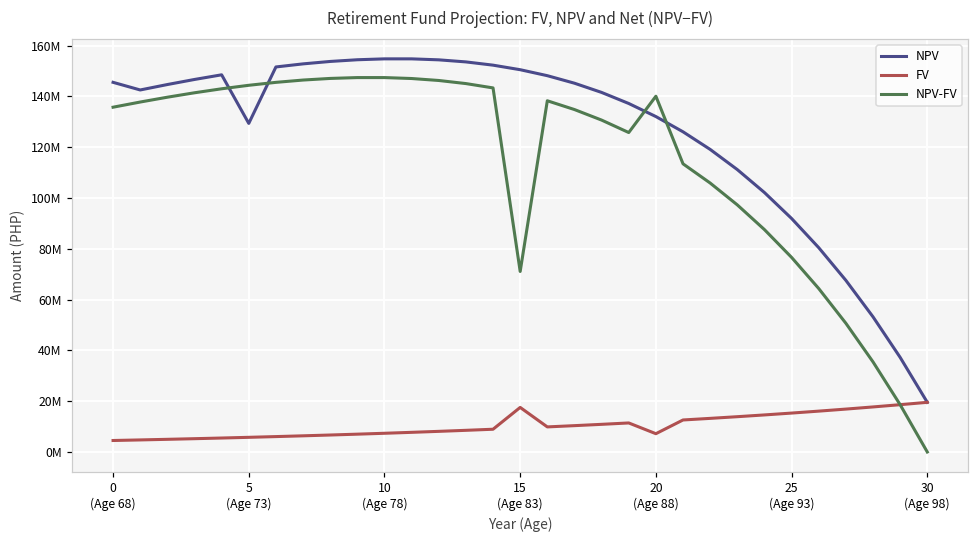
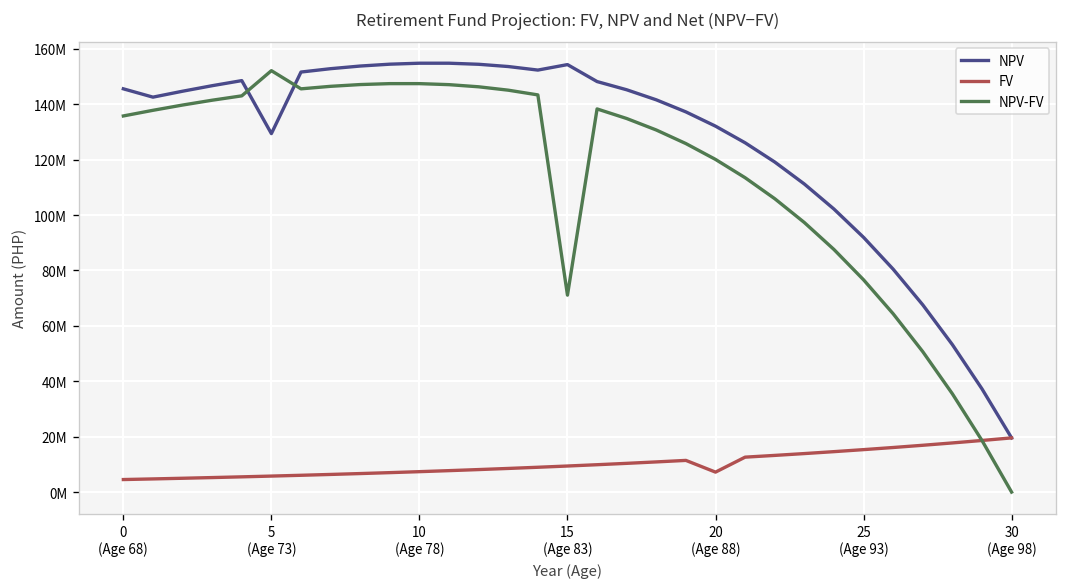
  {
    "NPV": {
      "0 (Age 68)": 146000000,
      "5 (Age 73)": 129000000,
      "10 (Age 78)": 155000000,
-     "15 (Age 83)": 151000000,
+     "15 (Age 83)": 154000000,
      "20 (Age 88)": 132000000,
      "25 (Age 93)": 92000000
    },
    "FV": {
      "0 (Age 68)": 5000000,
      "5 (Age 73)": 6000000,
      "10 (Age 78)": 7000000,
-     "15 (Age 83)": 18000000,
+     "15 (Age 83)": 9000000,
      "20 (Age 88)": 7000000,
      "25 (Age 93)": 15000000
    },
    "NPV-FV": {
      "0 (Age 68)": 136000000,
-     "5 (Age 73)": 144000000,
+     "5 (Age 73)": 152000000,
      "10 (Age 78)": 147000000,
      "15 (Age 83)": 71000000,
-     "20 (Age 88)": 140000000,
+     "20 (Age 88)": 120000000,
      "25 (Age 93)": 77000000,
      "30 (Age 98)": 0
    }
  }
